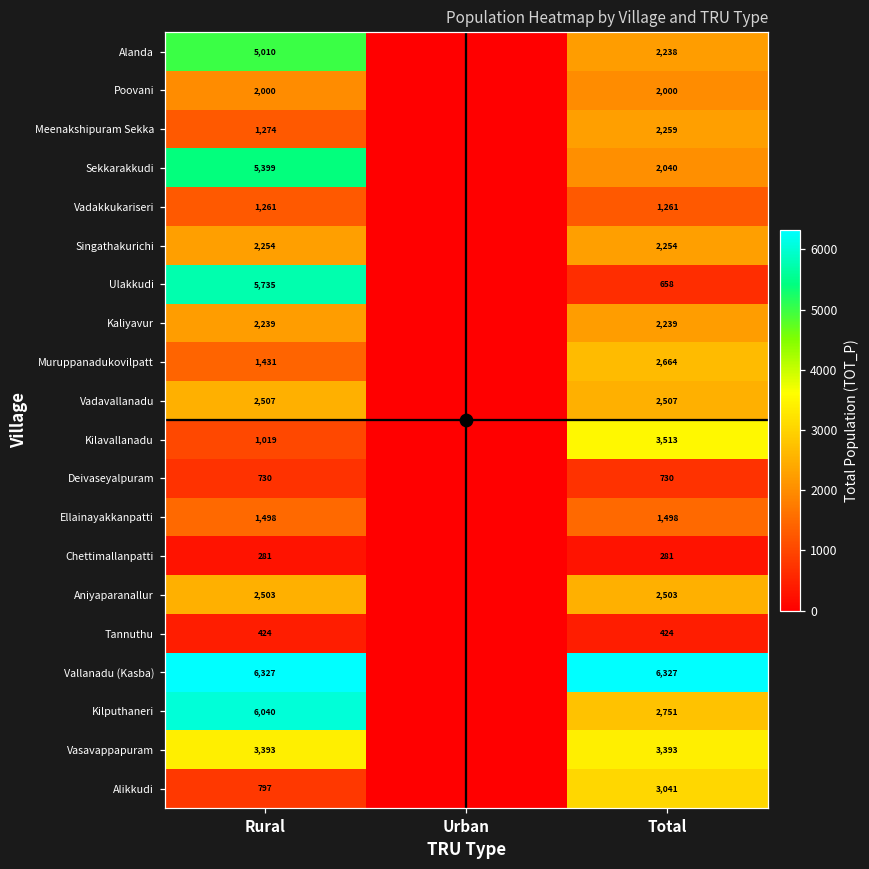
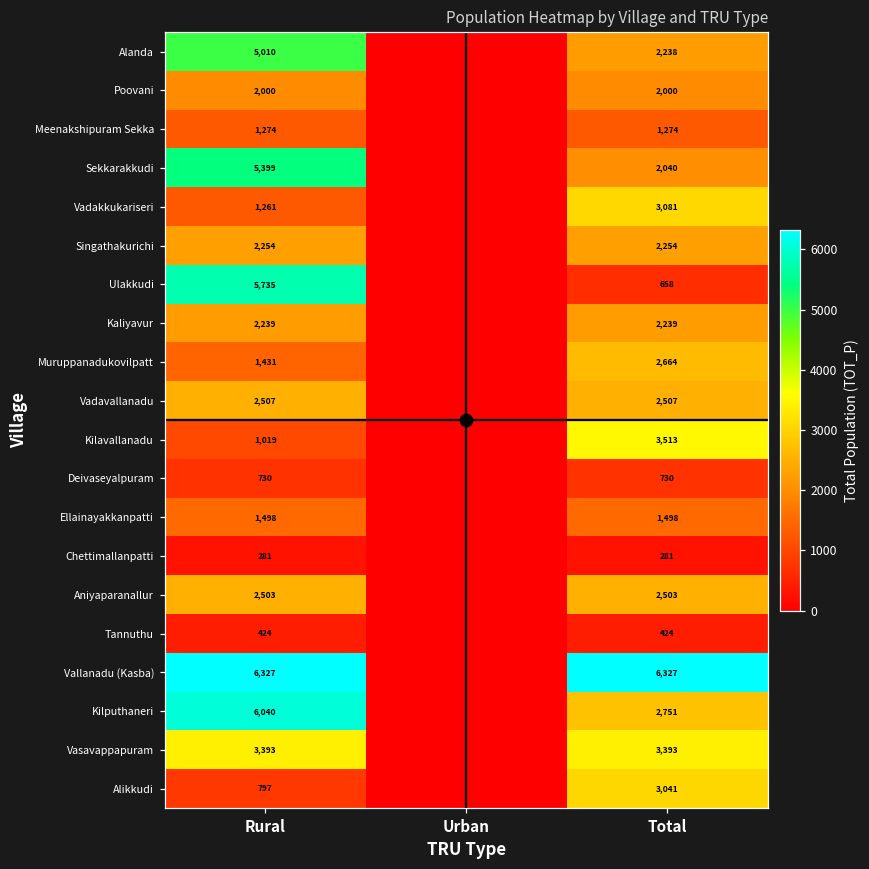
  {
    "Alanda": {
      "Rural": "5,010",
      "Total": "2,238"
    },
    "Poovani": {
      "Rural": "2,000",
      "Total": "2,000"
    },
    "Meenakshipuram Sekka": {
      "Rural": "1,274",
-     "Total": "2,259"
+     "Total": "1,274"
    },
    "Sekkarakkudi": {
      "Rural": "5,399",
      "Total": "2,040"
    },
    "Vadakkukariseri": {
      "Rural": "1,261",
-     "Total": "1,261"
+     "Total": "3,081"
    },
    "Singathakurichi": {
      "Rural": "2,254",
      "Total": "2,254"
    },
    "Ulakkudi": {
      "Rural": "5,735",
      "Total": "658"
    },
    "Kaliyavur": {
      "Rural": "2,239",
      "Total": "2,239"
    },
    "Muruppanadukovilpatt": {
      "Rural": "1,431",
      "Total": "2,664"
    },
    "Vadavallanadu": {
      "Rural": "2,507",
      "Total": "2,507"
    },
    "Kilavallanadu": {
      "Rural": "1,019",
      "Total": "3,513"
    },
    "Deivaseyalpuram": {
      "Rural": "730",
      "Total": "730"
    },
    "Ellainayakkanpatti": {
      "Rural": "1,498",
      "Total": "1,498"
    },
    "Chettimallanpatti": {
      "Rural": "281",
      "Total": "281"
    },
    "Aniyaparanallur": {
      "Rural": "2,503",
      "Total": "2,503"
    },
    "Tannuthu": {
      "Rural": "424",
      "Total": "424"
    },
    "Vallanadu (Kasba)": {
      "Rural": "6,327",
      "Total": "6,327"
    },
    "Kilputhaneri": {
      "Rural": "6,040",
      "Total": "2,751"
    },
    "Vasavappapuram": {
      "Rural": "3,393",
      "Total": "3,393"
    },
    "Alikkudi": {
      "Rural": "797",
      "Total": "3,041"
    }
  }
